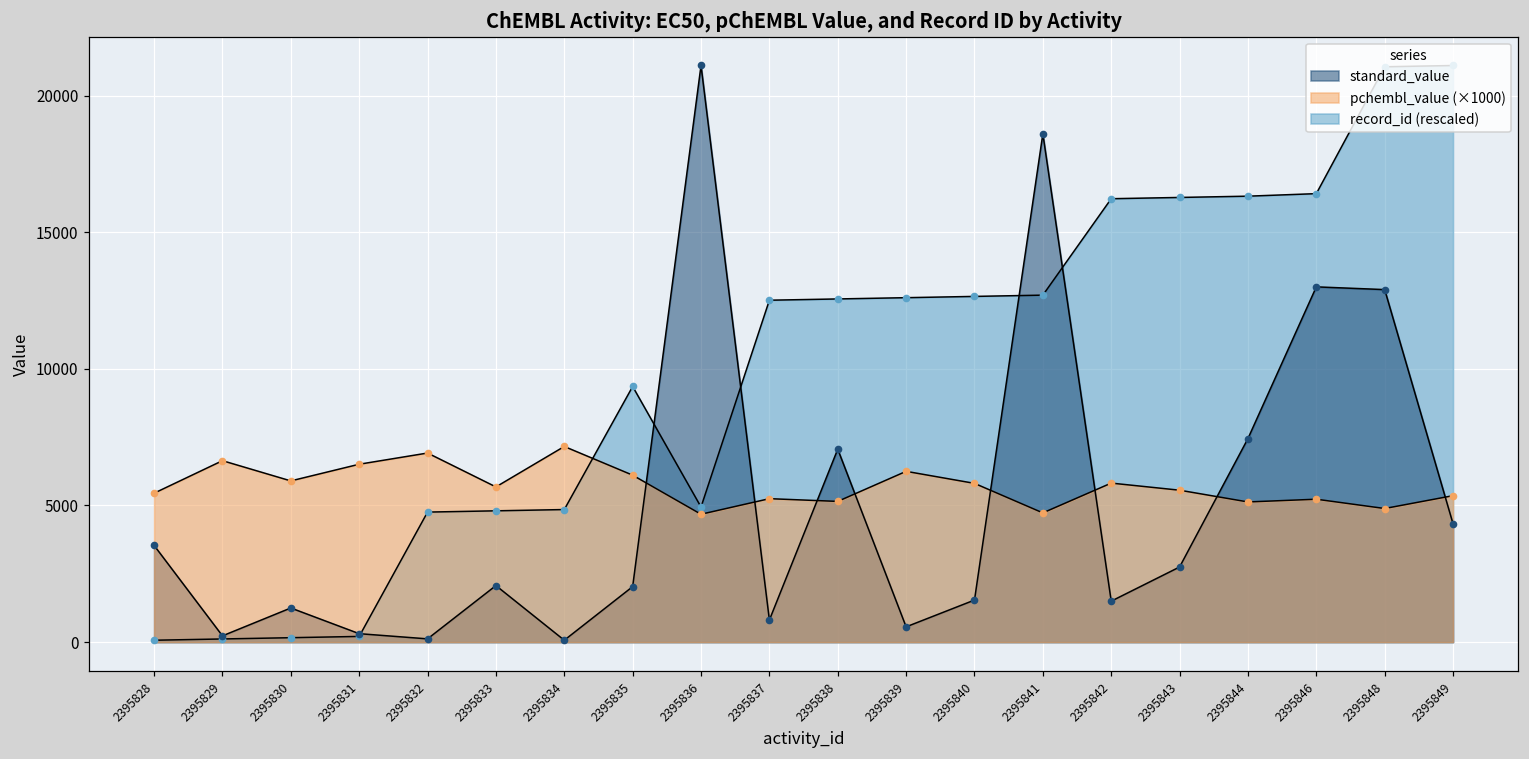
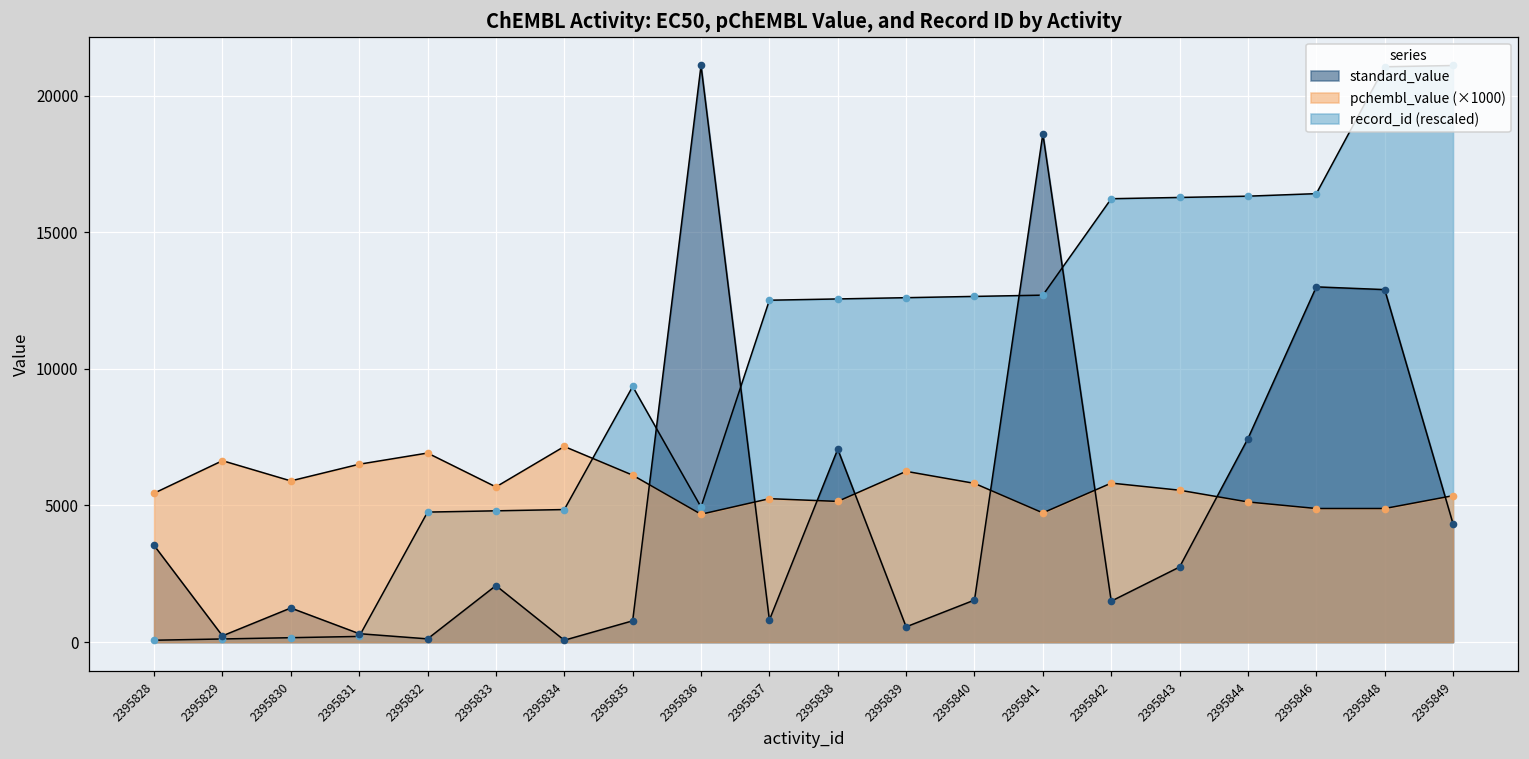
  {
    "standard_value": {
      "2395828": 3500,
      "2395829": 200,
      "2395830": 1300,
      "2395832": 100,
      "2395833": 2100,
      "2395834": 100,
-     "2395835": 2000,
+     "2395835": 800,
      "2395836": 21100,
      "2395837": 800,
      "2395838": 7100,
      "2395839": 600,
      "2395840": 1500,
      "2395841": 18600,
      "2395842": 1500,
      "2395843": 2800,
      "2395844": 7500,
      "2395846": 13000,
      "2395848": 12900,
      "2395849": 4300
    },
    "pchembl_value (×1000)": {
      "2395828": 5500,
      "2395829": 6600,
      "2395830": 5900,
      "2395831": 6500,
      "2395832": 6900,
      "2395833": 5700,
      "2395834": 7200,
      "2395835": 6100,
      "2395836": 4700,
      "2395837": 5300,
      "2395838": 5200,
      "2395839": 6300,
      "2395840": 5800,
      "2395841": 4700,
      "2395842": 5800,
      "2395843": 5600,
      "2395844": 5100,
-     "2395846": 5200,
+     "2395846": 4900,
      "2395848": 4900,
      "2395849": 5400
    },
    "record_id (rescaled)": {
      "2395828": 100,
      "2395829": 100,
      "2395830": 200,
      "2395832": 4800,
      "2395833": 4800,
      "2395834": 4900,
      "2395835": 9400,
      "2395836": 4900,
      "2395837": 12500,
      "2395838": 12600,
      "2395839": 12600,
      "2395840": 12700,
      "2395841": 12700,
      "2395842": 16200,
      "2395843": 16300,
      "2395844": 16300,
      "2395846": 16400
    }
  }
